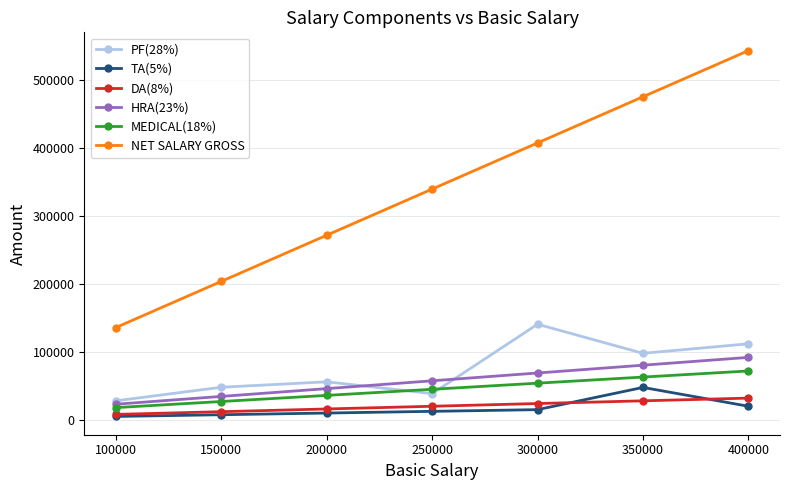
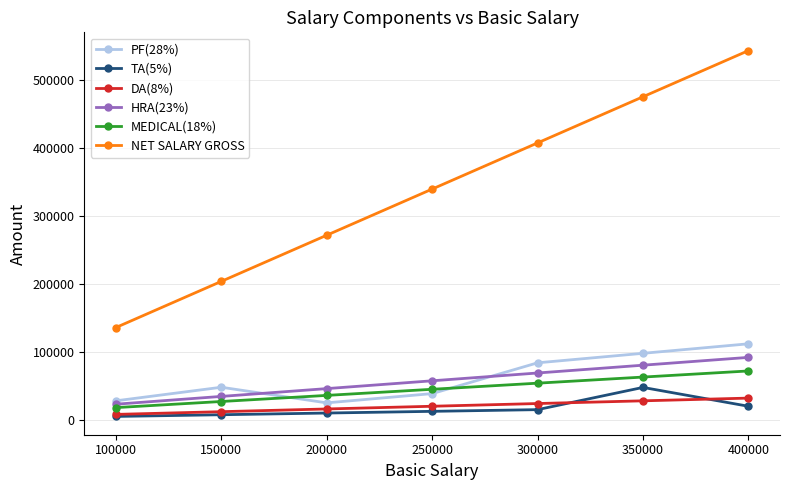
  {
    "PF(28%)": {
      "100000": 30000,
      "150000": 50000,
-     "200000": 60000,
+     "200000": 20000,
      "250000": 40000,
-     "300000": 140000,
+     "300000": 80000,
      "350000": 100000,
      "400000": 110000
    },
    "TA(5%)": {
      "150000": 10000,
      "200000": 10000,
      "250000": 10000,
      "300000": 20000,
      "350000": 50000,
      "400000": 20000
    },
    "DA(8%)": {
      "150000": 10000,
      "200000": 20000,
      "250000": 20000,
      "300000": 20000,
      "350000": 30000,
      "400000": 30000
    },
    "HRA(23%)": {
      "100000": 20000,
      "150000": 30000,
      "200000": 50000,
      "250000": 60000,
      "300000": 70000,
      "350000": 80000,
      "400000": 90000
    },
    "MEDICAL(18%)": {
      "100000": 20000,
      "150000": 30000,
      "200000": 40000,
      "250000": 50000,
      "300000": 50000,
      "350000": 60000,
      "400000": 70000
    },
    "NET SALARY GROSS": {
      "100000": 140000,
      "150000": 200000,
      "200000": 270000,
      "250000": 340000,
      "300000": 410000,
      "350000": 480000,
      "400000": 540000
    }
  }
